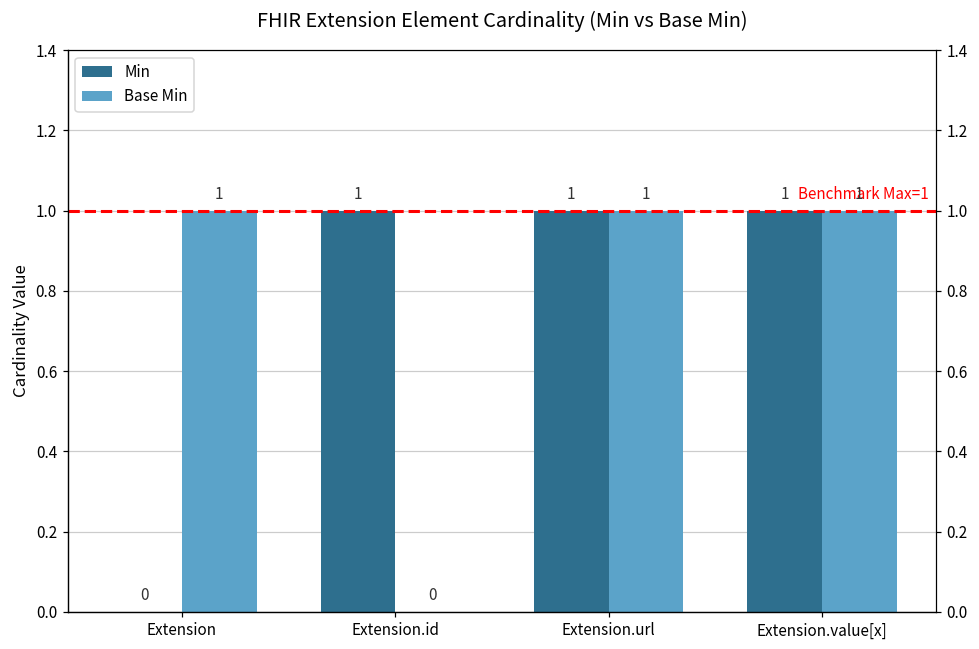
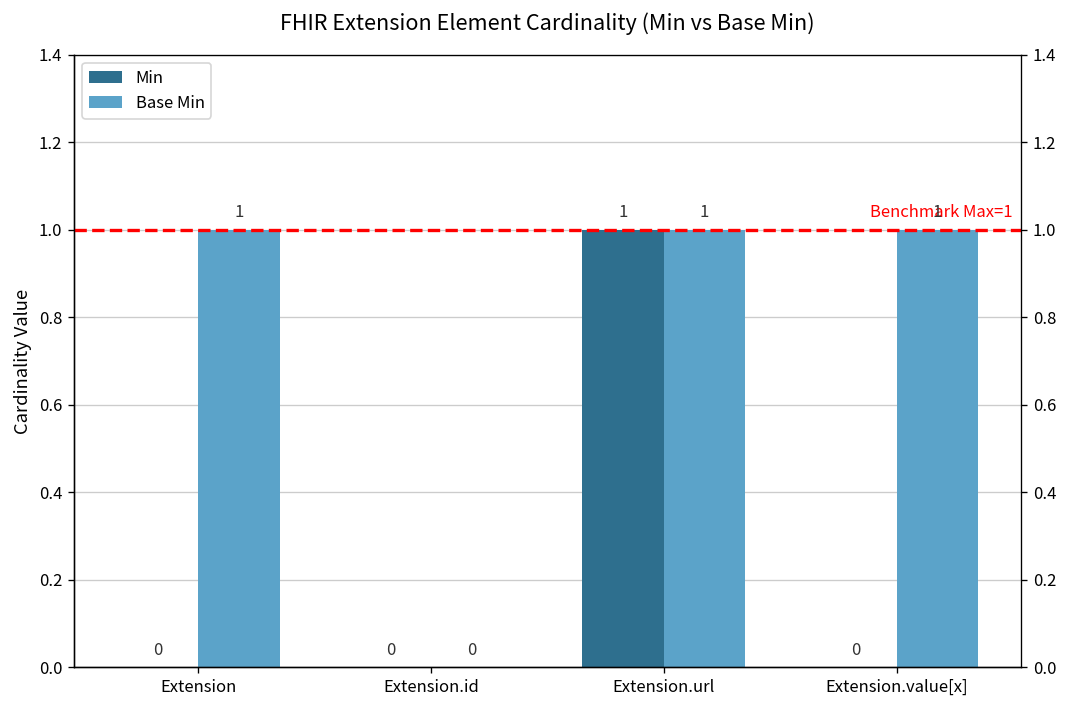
  {
    "Min": {
      "Extension": 0,
-     "Extension.id": 1,
+     "Extension.id": 0,
      "Extension.url": 1,
-     "Extension.value[x]": 1
+     "Extension.value[x]": 0
    },
    "Base Min": {
      "Extension": 1,
      "Extension.id": 0,
      "Extension.url": 1,
      "Extension.value[x]": 1
    }
  }
